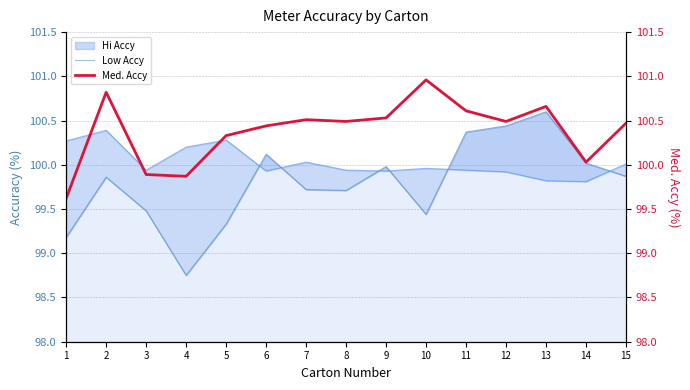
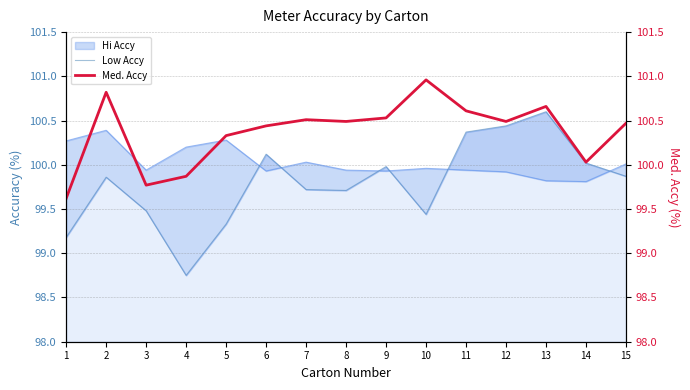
  {
    "Med. Accy": {
      "1": 99.6,
      "2": 100.8,
-     "3": 99.9,
+     "3": 99.8,
      "4": 99.9,
      "5": 100.3,
      "6": 100.4,
      "7": 100.5,
      "8": 100.5,
      "9": 100.5,
      "10": 101.0,
      "11": 100.6,
      "12": 100.5,
      "13": 100.7,
      "14": 100.0,
      "15": 100.5
    }
  }
